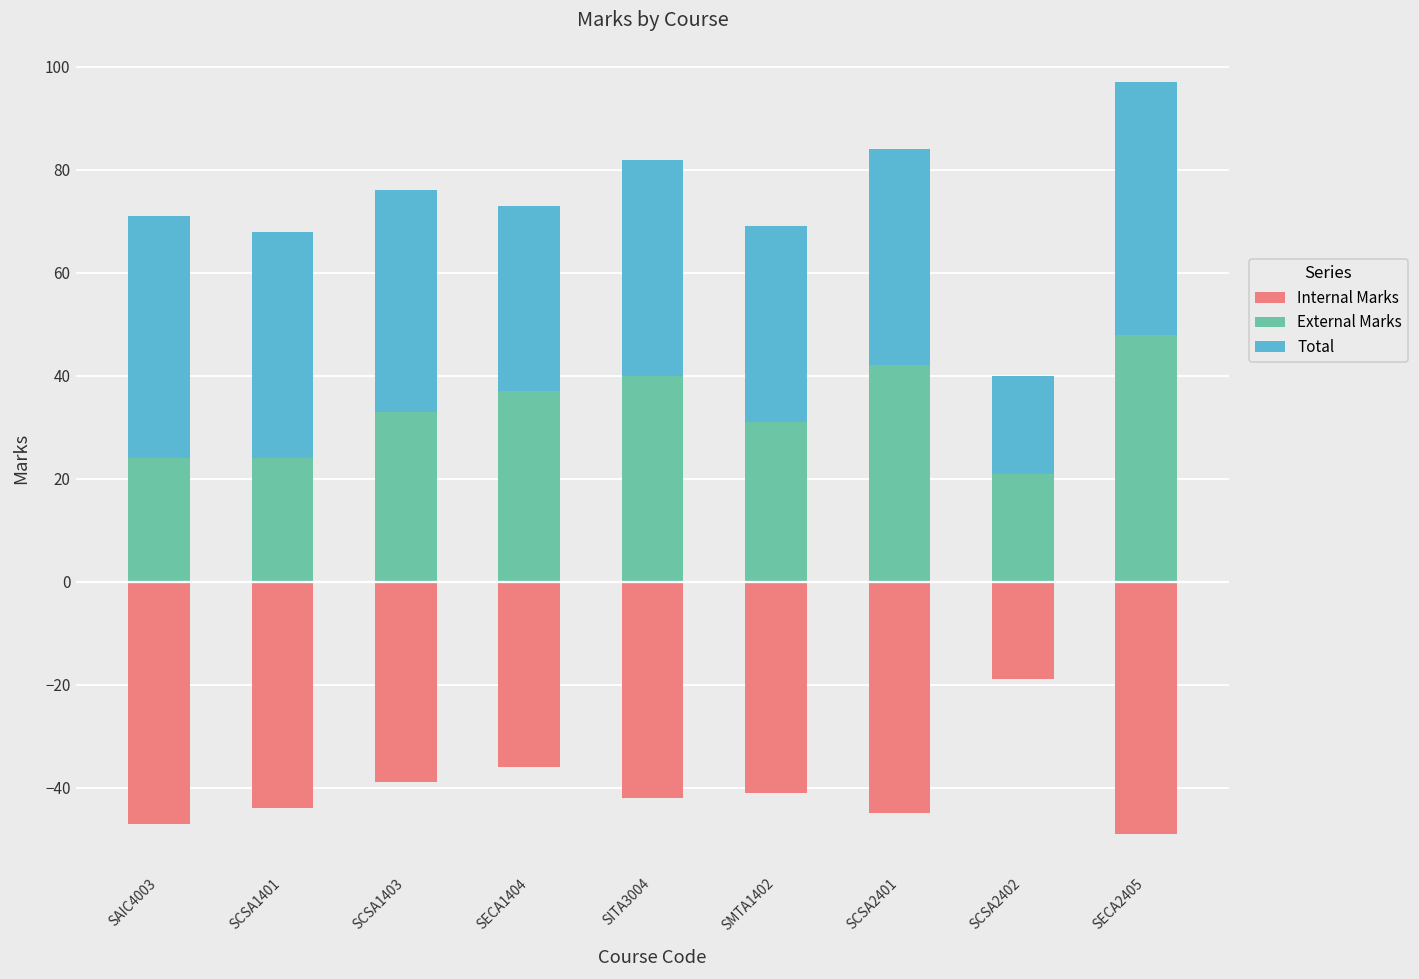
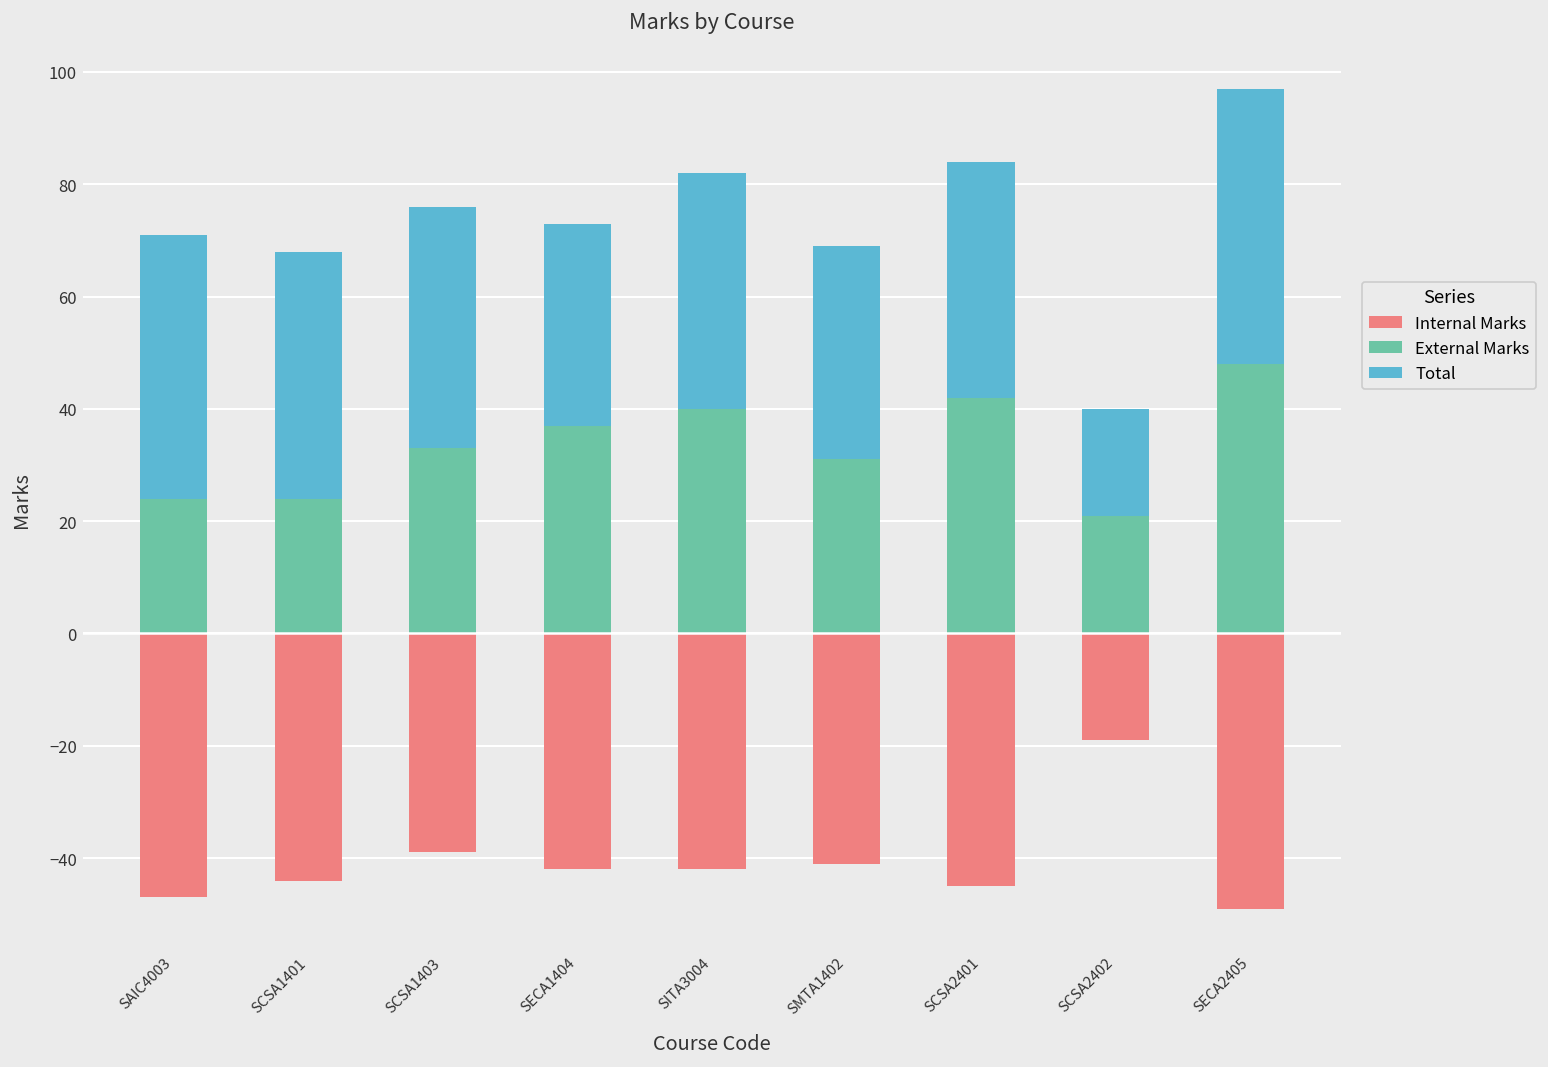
  {
    "Internal Marks": {
      "SAIC4003": -47,
      "SCSA1401": -44,
      "SCSA1403": -39,
-     "SECA1404": -36,
+     "SECA1404": -42,
      "SITA3004": -42,
      "SMTA1402": -41,
      "SCSA2401": -45,
      "SCSA2402": -19,
      "SECA2405": -49
    }
  }
